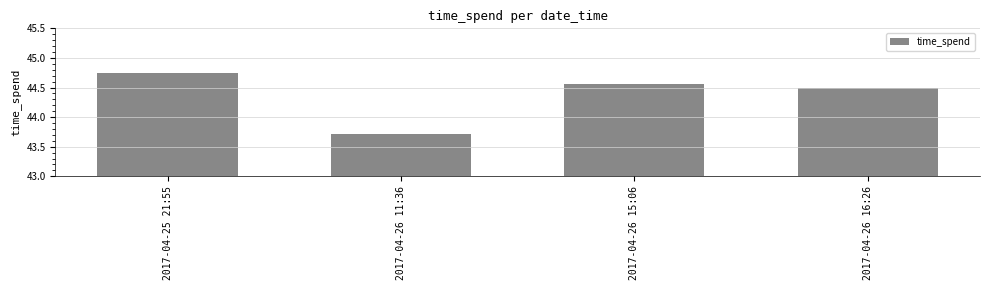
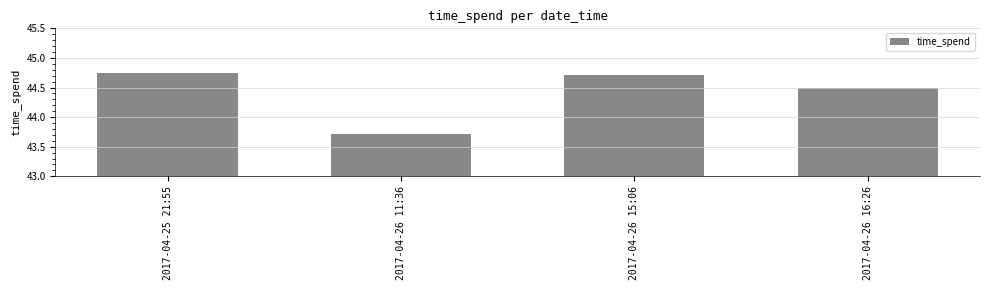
  {
    "2017-04-25 21:55": 44.7,
    "2017-04-26 11:36": 43.7,
-   "2017-04-26 15:06": 44.6,
+   "2017-04-26 15:06": 44.7,
    "2017-04-26 16:26": 44.5
  }
